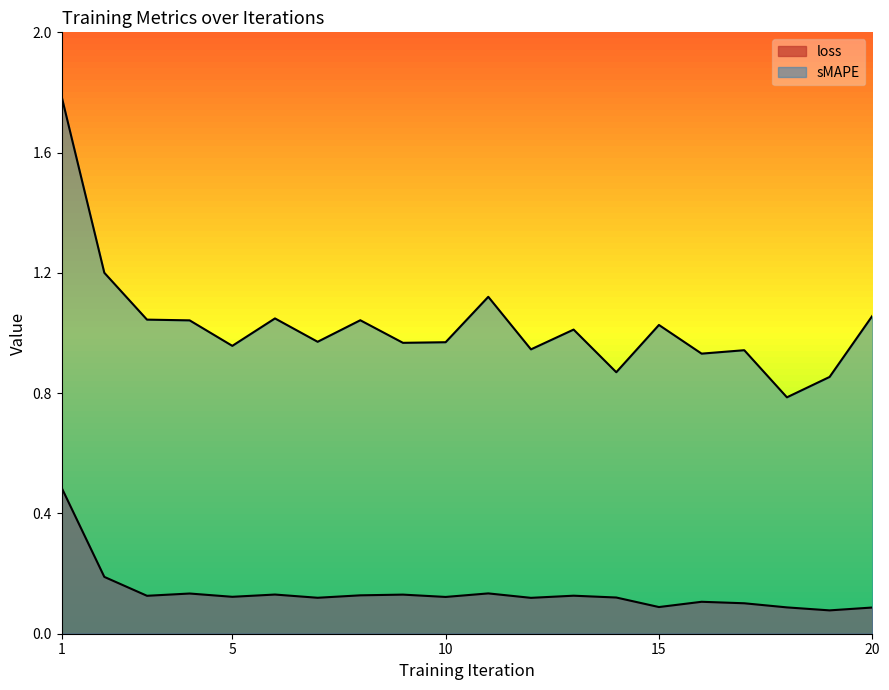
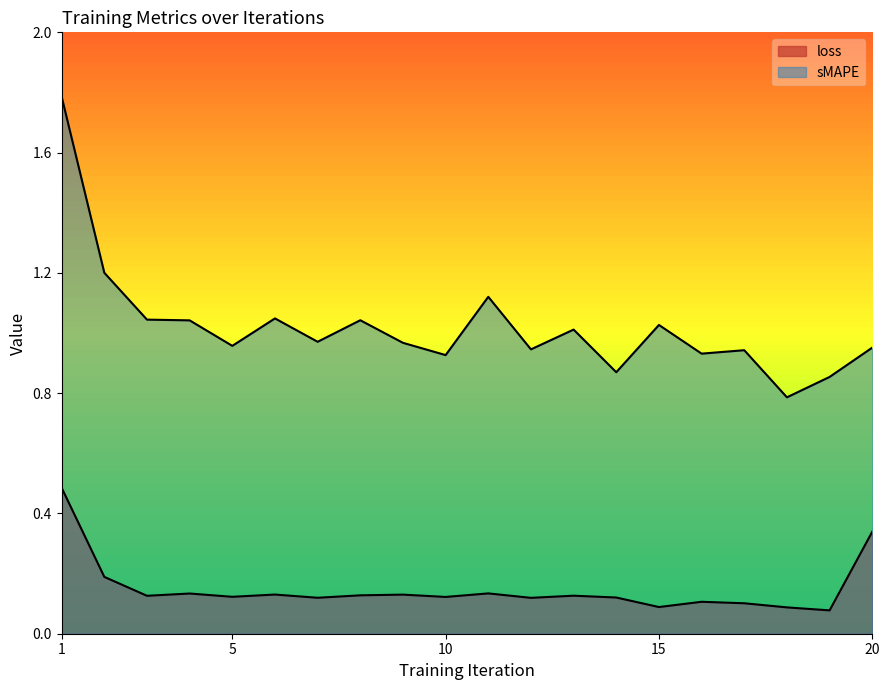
  {
    "loss": {
      "1": 0.49,
      "5": 0.12,
      "10": 0.12,
      "15": 0.09,
-     "20": 0.09
+     "20": 0.34
    },
    "sMAPE": {
      "1": 1.79,
      "5": 0.96,
-     "10": 0.97,
+     "10": 0.93,
      "15": 1.03,
-     "20": 1.06
+     "20": 0.95
    }
  }
